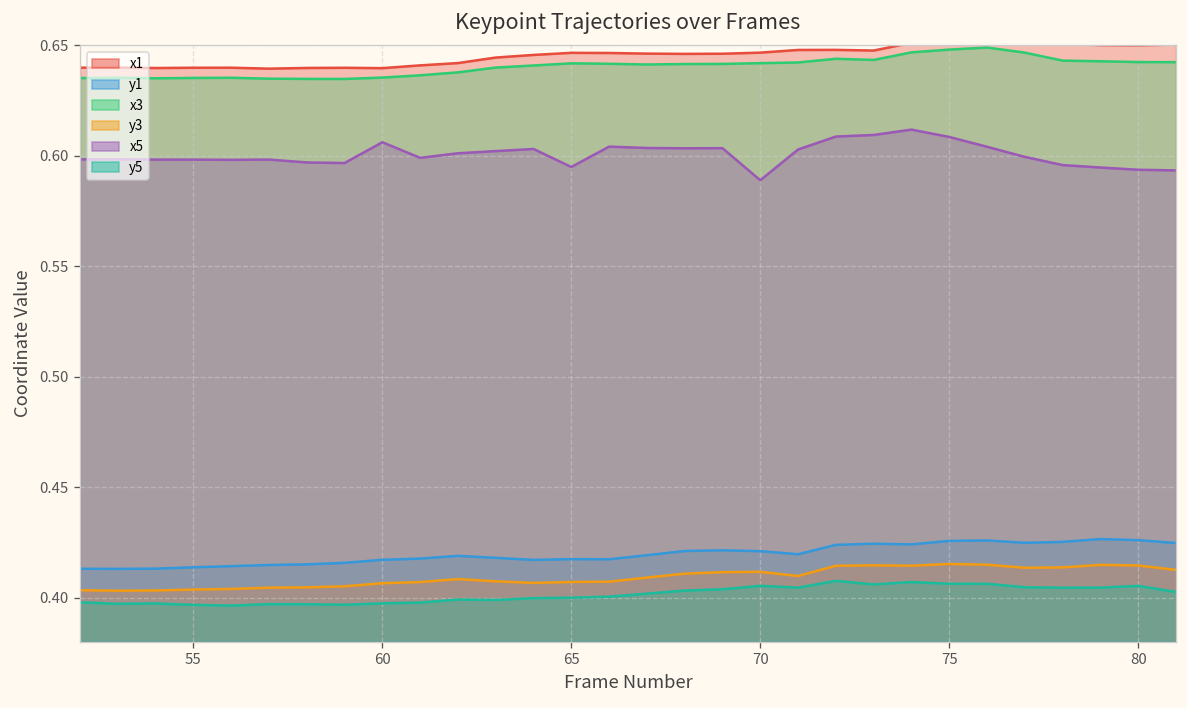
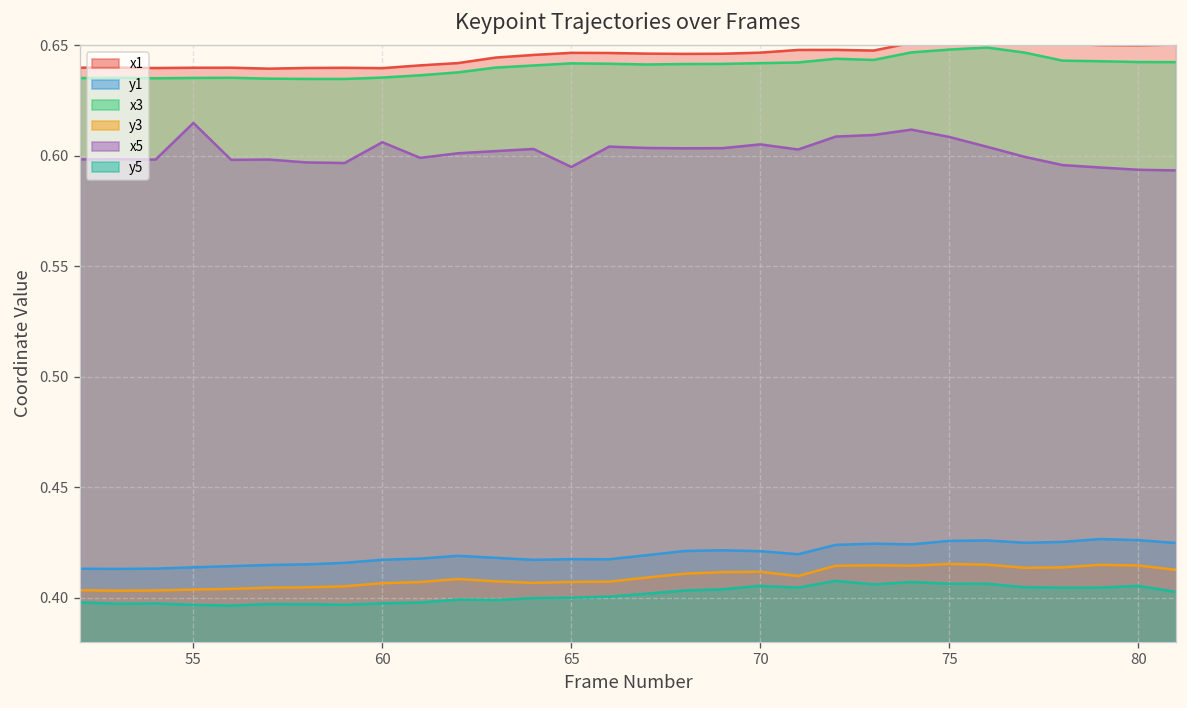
  {
    "x5": {
-     "55": 0.598,
+     "55": 0.615,
      "60": 0.606,
      "65": 0.595,
-     "70": 0.589,
+     "70": 0.605,
      "75": 0.609,
      "80": 0.594
    }
  }
